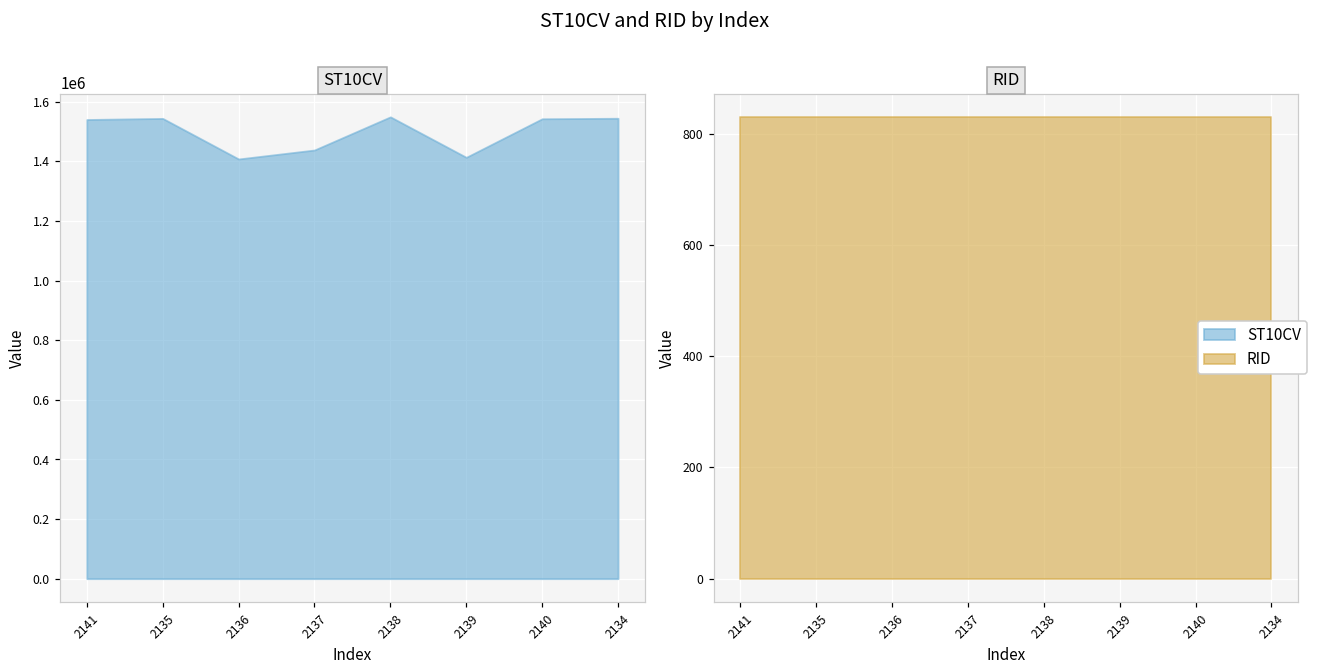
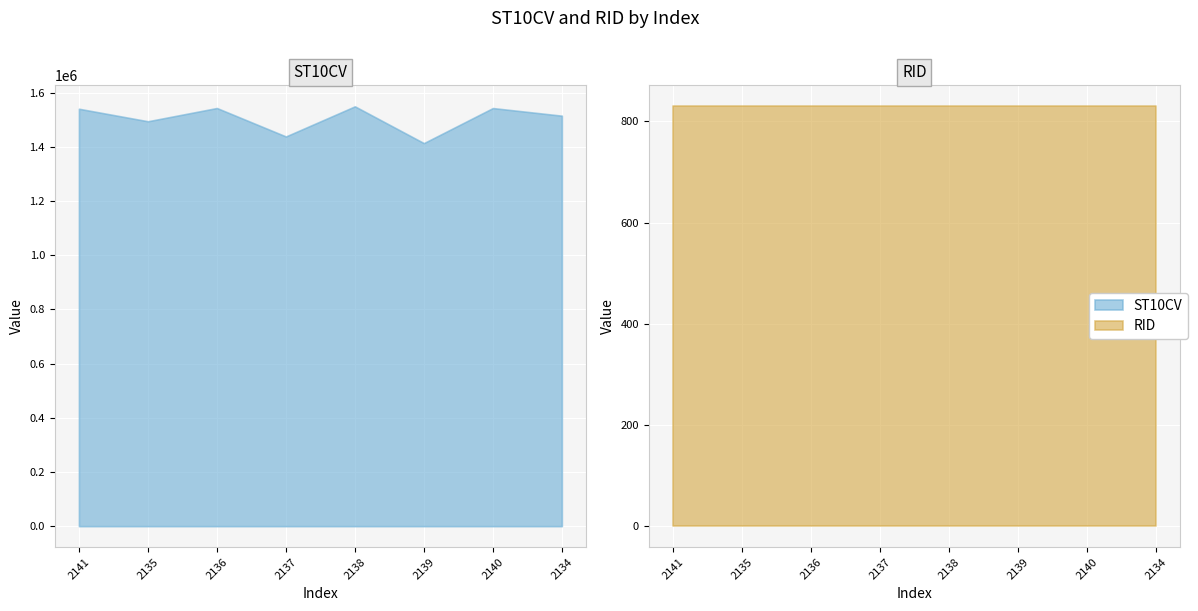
  {
    "ST10CV": {
      "2141": 1540000,
-     "2135": 1540000,
-     "2136": 1410000,
+     "2135": 1490000,
+     "2136": 1540000,
      "2137": 1440000,
      "2138": 1550000,
      "2139": 1410000,
      "2140": 1540000,
-     "2134": 1540000
+     "2134": 1510000
    },
    "RID": {
      "2141": 830,
      "2135": 830,
      "2136": 830,
      "2137": 830,
      "2138": 830,
      "2139": 830,
      "2140": 830,
      "2134": 830
    }
  }
